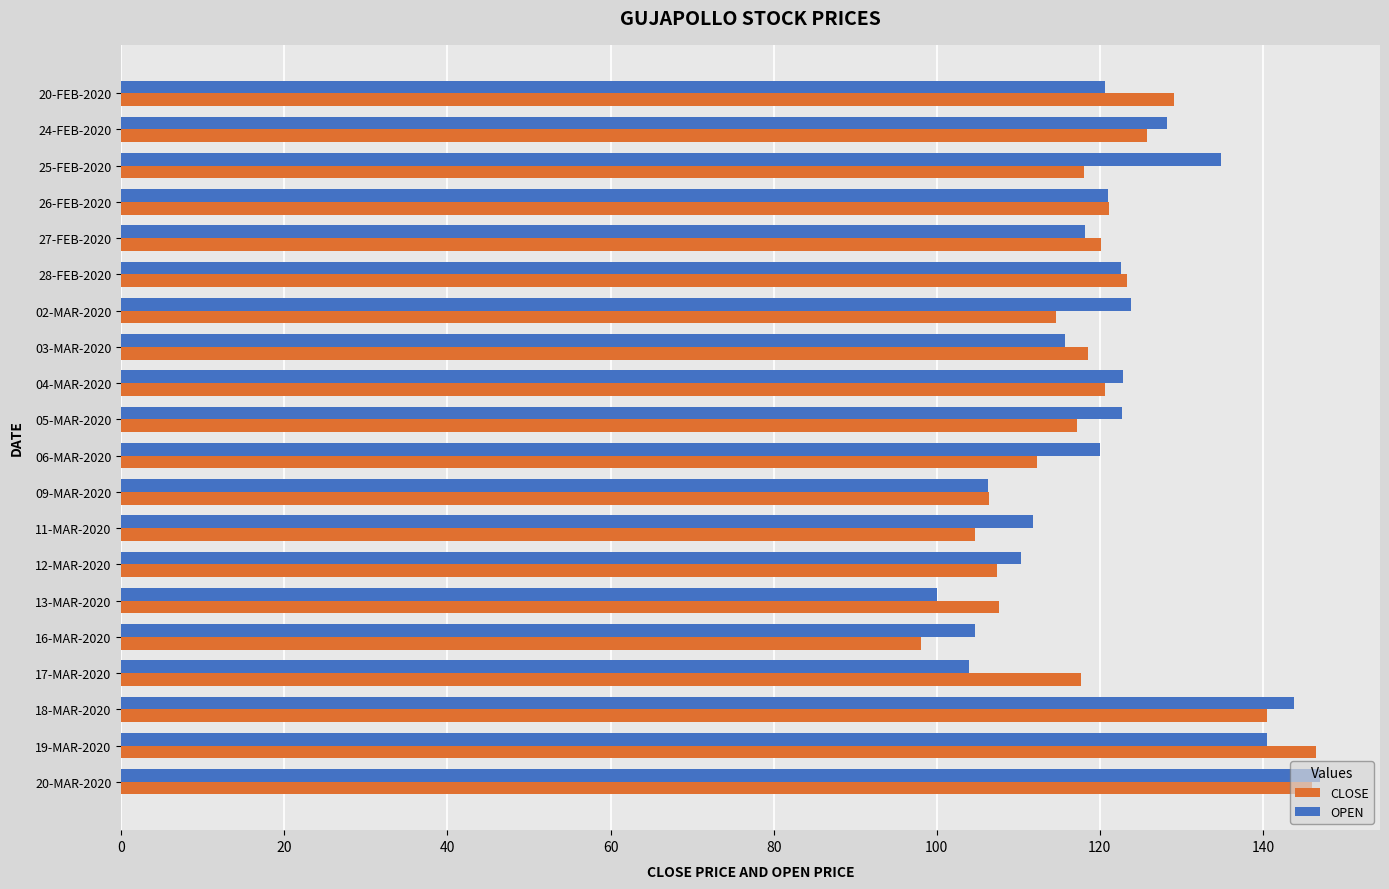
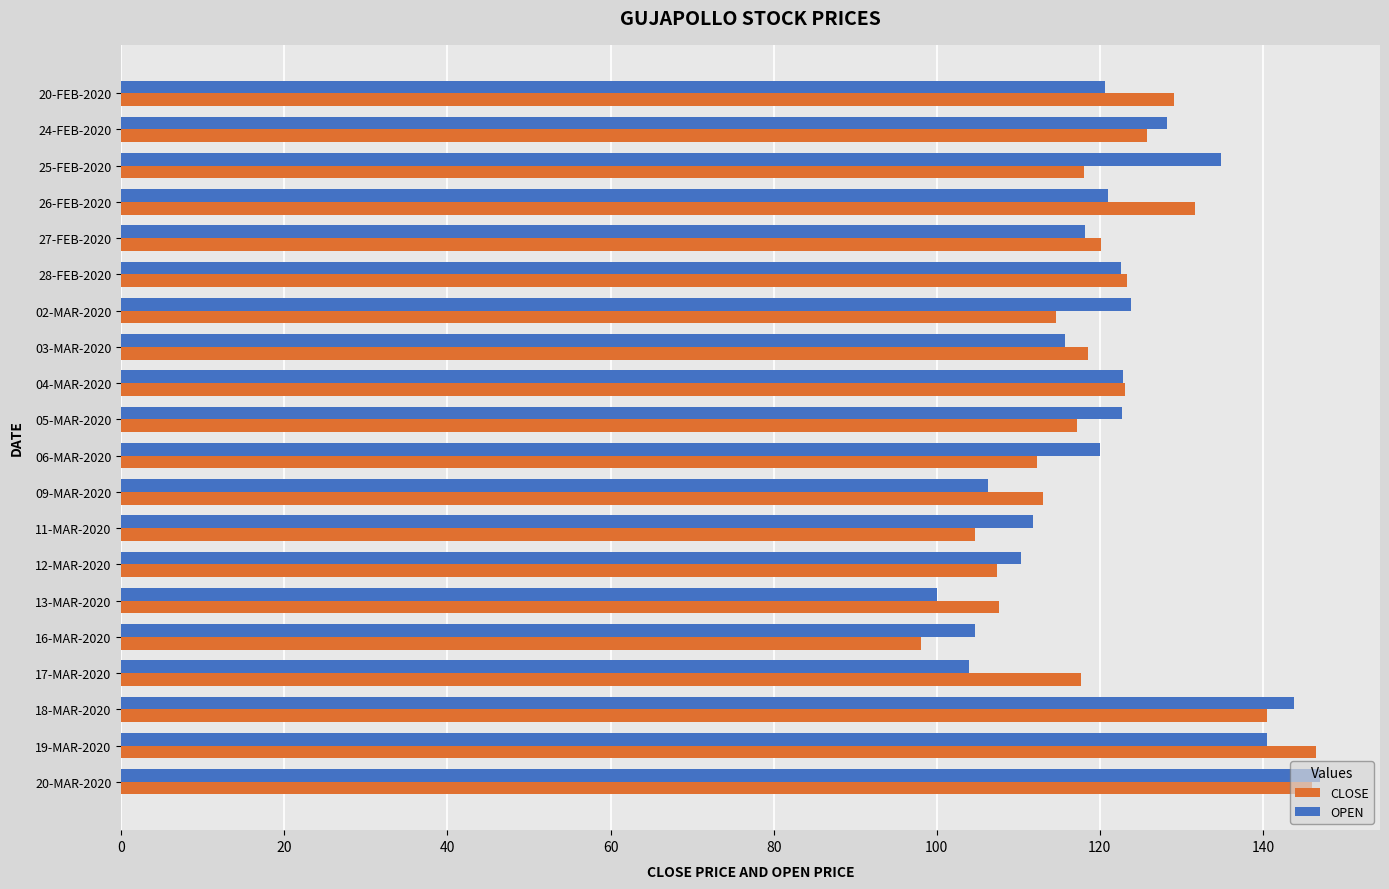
  {
    "CLOSE": {
      "20-FEB-2020": 129,
      "24-FEB-2020": 126,
      "25-FEB-2020": 118,
-     "26-FEB-2020": 121,
+     "26-FEB-2020": 132,
      "27-FEB-2020": 120,
      "28-FEB-2020": 123,
      "02-MAR-2020": 115,
      "03-MAR-2020": 119,
-     "04-MAR-2020": 121,
+     "04-MAR-2020": 123,
      "05-MAR-2020": 117,
      "06-MAR-2020": 112,
-     "09-MAR-2020": 106,
+     "09-MAR-2020": 113,
      "11-MAR-2020": 105,
      "12-MAR-2020": 107,
      "13-MAR-2020": 108,
      "16-MAR-2020": 98,
      "17-MAR-2020": 118,
      "18-MAR-2020": 141,
      "19-MAR-2020": 146
    },
    "OPEN": {
      "20-FEB-2020": 121,
      "24-FEB-2020": 128,
      "25-FEB-2020": 135,
      "26-FEB-2020": 121,
      "27-FEB-2020": 118,
      "28-FEB-2020": 123,
      "02-MAR-2020": 124,
      "03-MAR-2020": 116,
      "04-MAR-2020": 123,
      "05-MAR-2020": 123,
      "06-MAR-2020": 120,
      "09-MAR-2020": 106,
      "11-MAR-2020": 112,
      "12-MAR-2020": 110,
      "13-MAR-2020": 100,
      "16-MAR-2020": 105,
      "17-MAR-2020": 104,
      "18-MAR-2020": 144,
      "19-MAR-2020": 141
    }
  }
